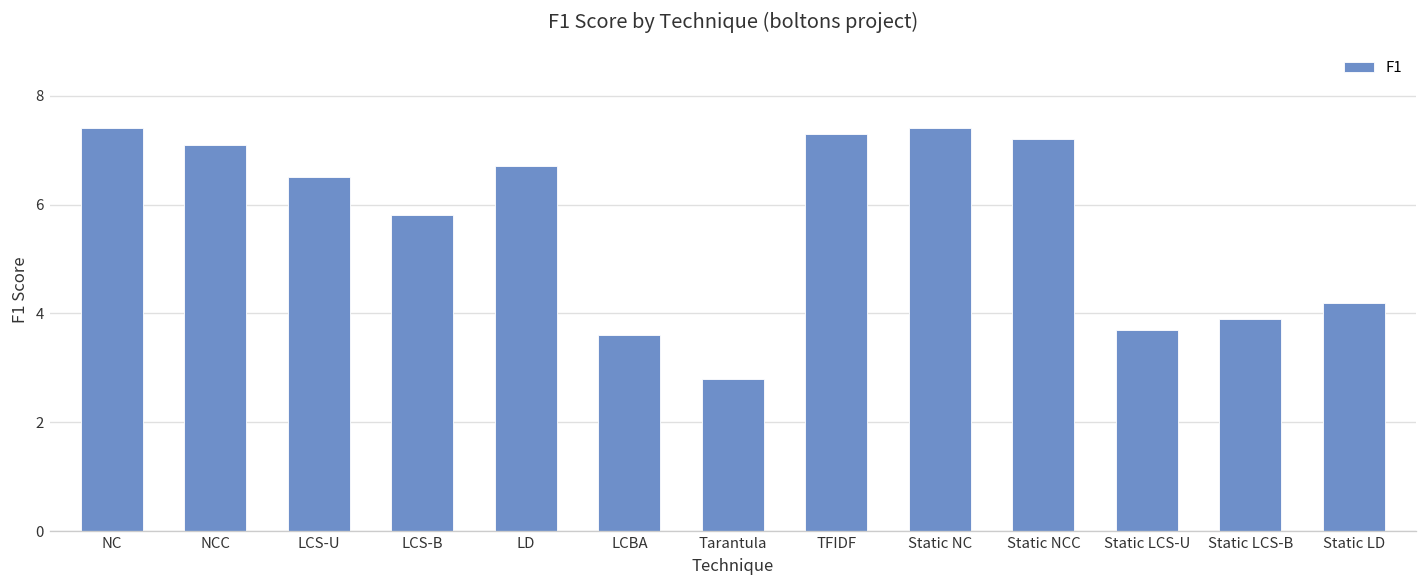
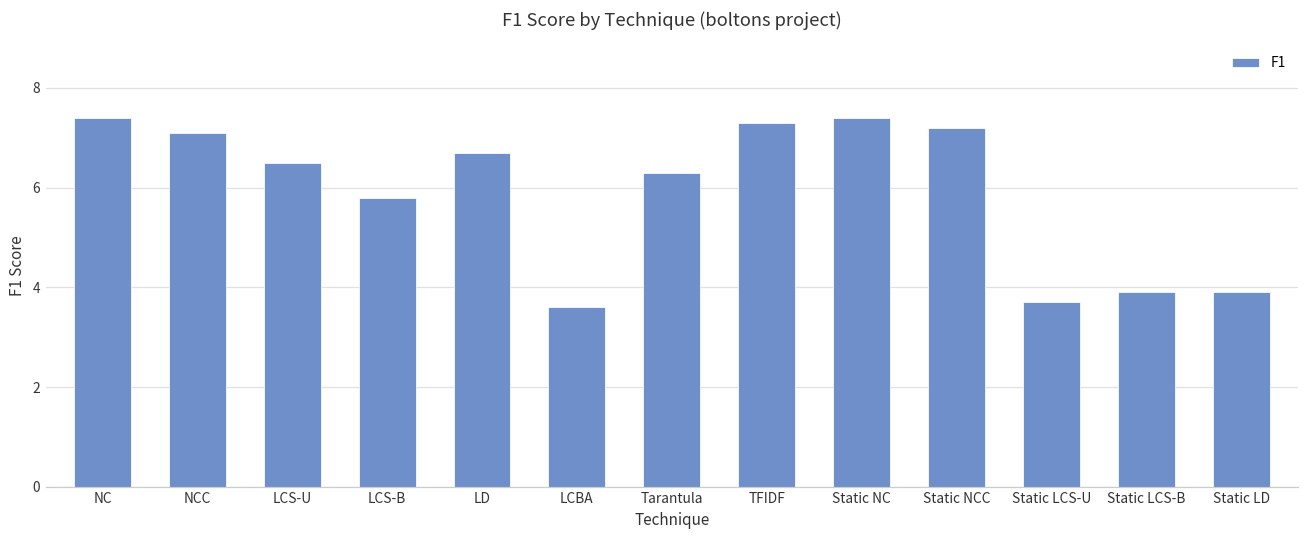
  {
    "NC": 7.4,
    "NCC": 7.1,
    "LCS-U": 6.5,
    "LCS-B": 5.8,
    "LD": 6.7,
    "LCBA": 3.6,
-   "Tarantula": 2.8,
+   "Tarantula": 6.3,
    "TFIDF": 7.3,
    "Static NC": 7.4,
    "Static NCC": 7.2,
    "Static LCS-U": 3.7,
    "Static LCS-B": 3.9,
-   "Static LD": 4.2
+   "Static LD": 3.9
  }
